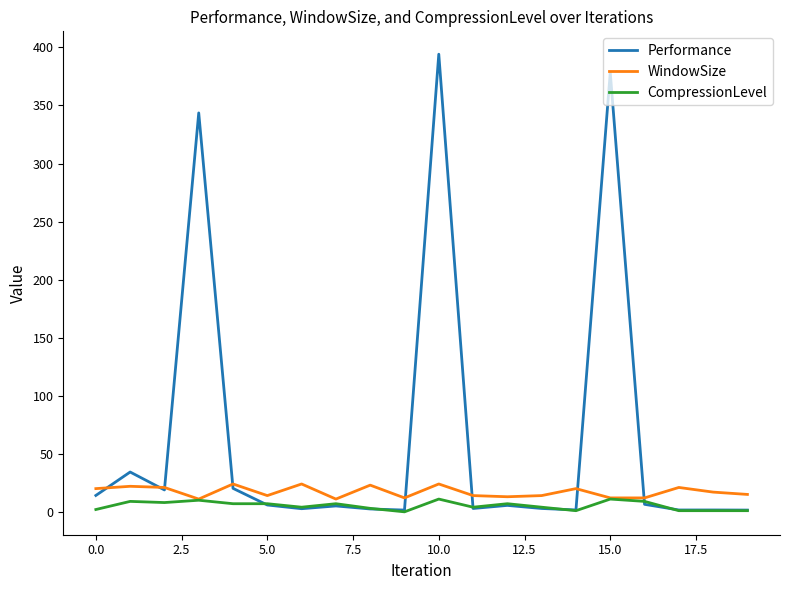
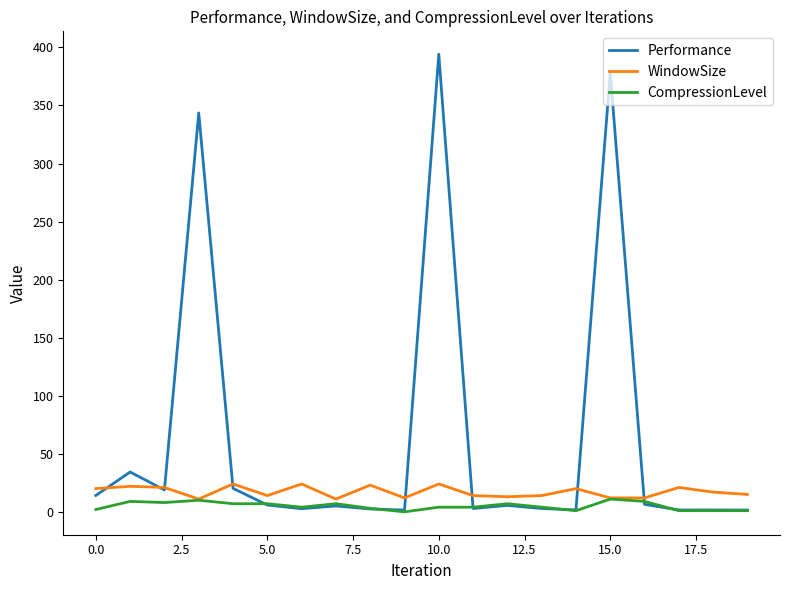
  {
    "Performance": {
      "0.0": 14,
      "10.0": 394
    },
    "WindowSize": {
      "0.0": 20,
      "5.0": 14,
      "10.0": 24
    },
    "CompressionLevel": {
      "0.0": 2,
-     "10.0": 11
+     "10.0": 4
    }
  }
